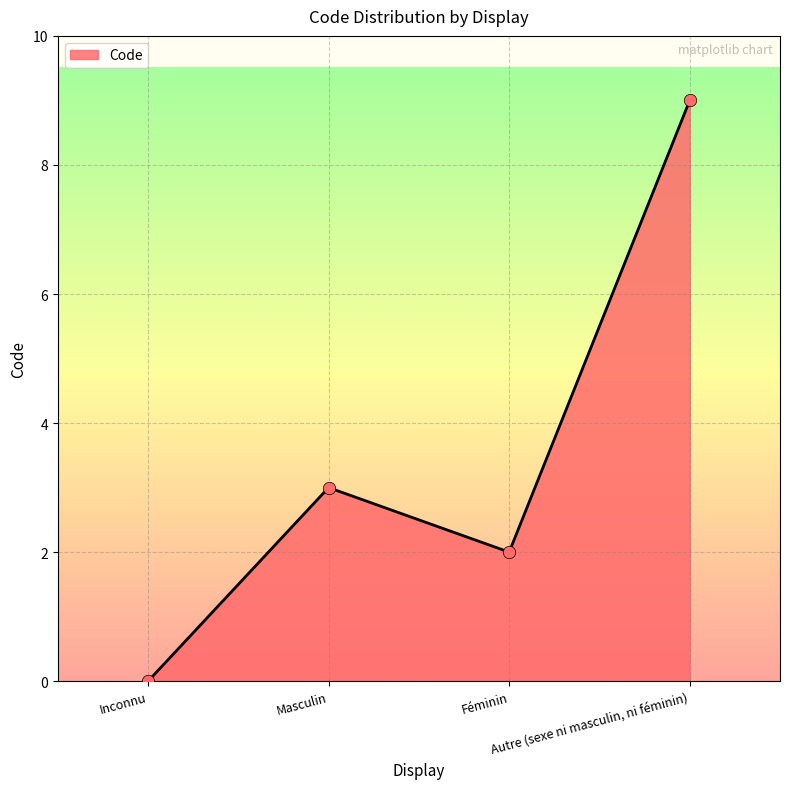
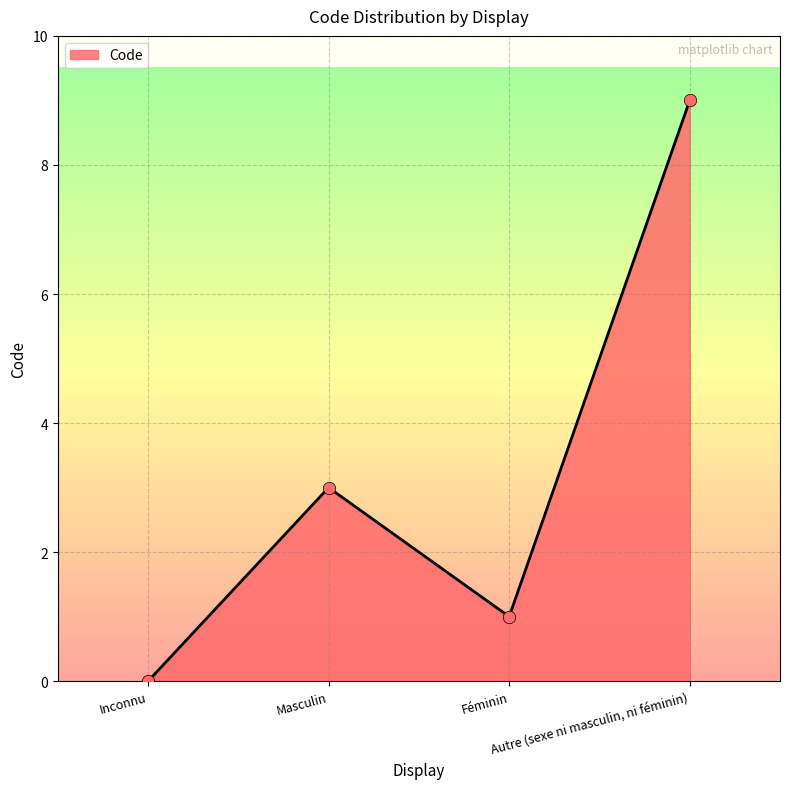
  {
    "Inconnu": 0,
    "Masculin": 3,
-   "Féminin": 2,
+   "Féminin": 1,
    "Autre (sexe ni masculin, ni féminin)": 9
  }
